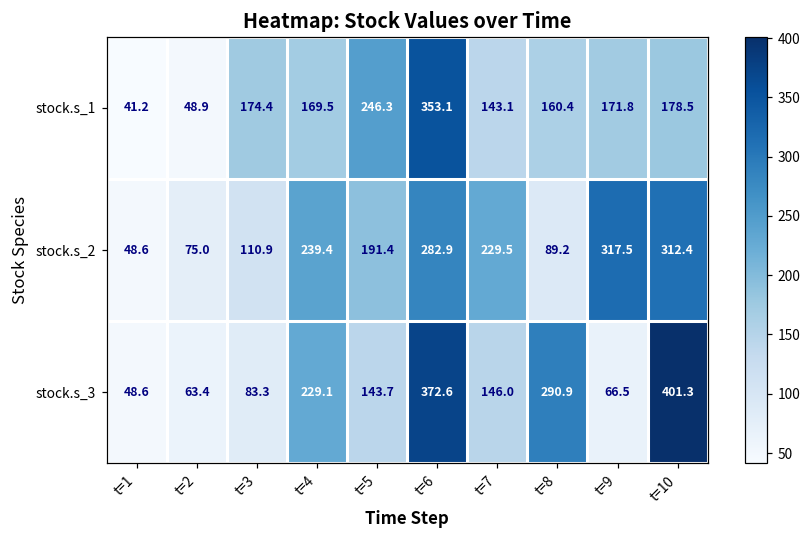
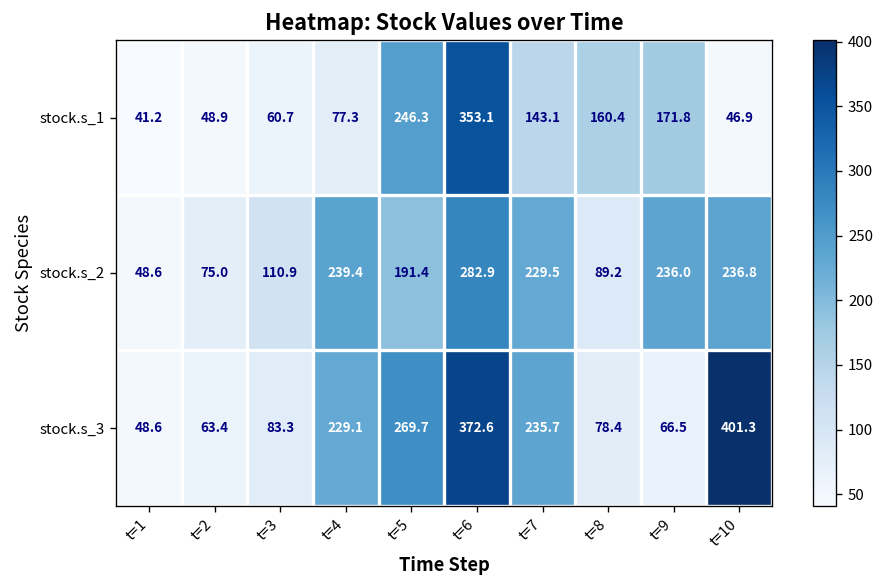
  {
    "stock.s_1": {
      "t=1": 41.2,
      "t=2": 48.9,
-     "t=3": 174.4,
-     "t=4": 169.5,
+     "t=3": 60.7,
+     "t=4": 77.3,
      "t=5": 246.3,
      "t=6": 353.1,
      "t=7": 143.1,
      "t=8": 160.4,
      "t=9": 171.8,
-     "t=10": 178.5
+     "t=10": 46.9
    },
    "stock.s_2": {
      "t=1": 48.6,
      "t=2": 75.0,
      "t=3": 110.9,
      "t=4": 239.4,
      "t=5": 191.4,
      "t=6": 282.9,
      "t=7": 229.5,
      "t=8": 89.2,
-     "t=9": 317.5,
-     "t=10": 312.4
+     "t=9": 236.0,
+     "t=10": 236.8
    },
    "stock.s_3": {
      "t=1": 48.6,
      "t=2": 63.4,
      "t=3": 83.3,
      "t=4": 229.1,
-     "t=5": 143.7,
+     "t=5": 269.7,
      "t=6": 372.6,
-     "t=7": 146.0,
-     "t=8": 290.9,
+     "t=7": 235.7,
+     "t=8": 78.4,
      "t=9": 66.5,
      "t=10": 401.3
    }
  }
